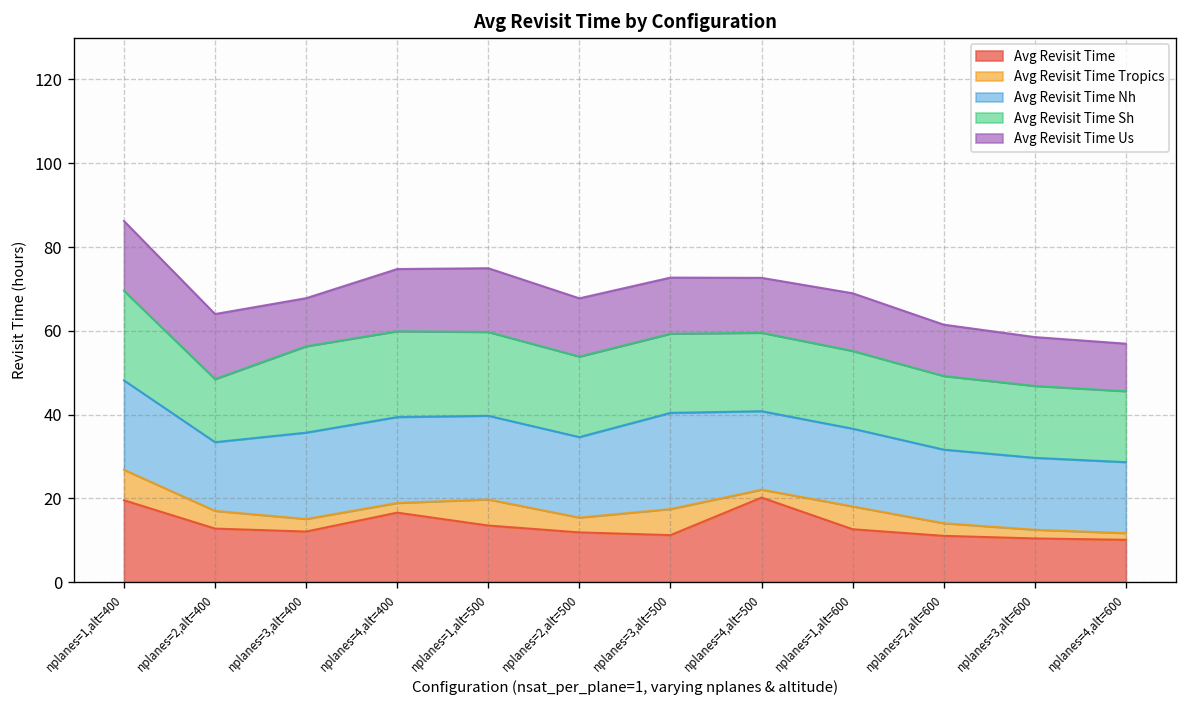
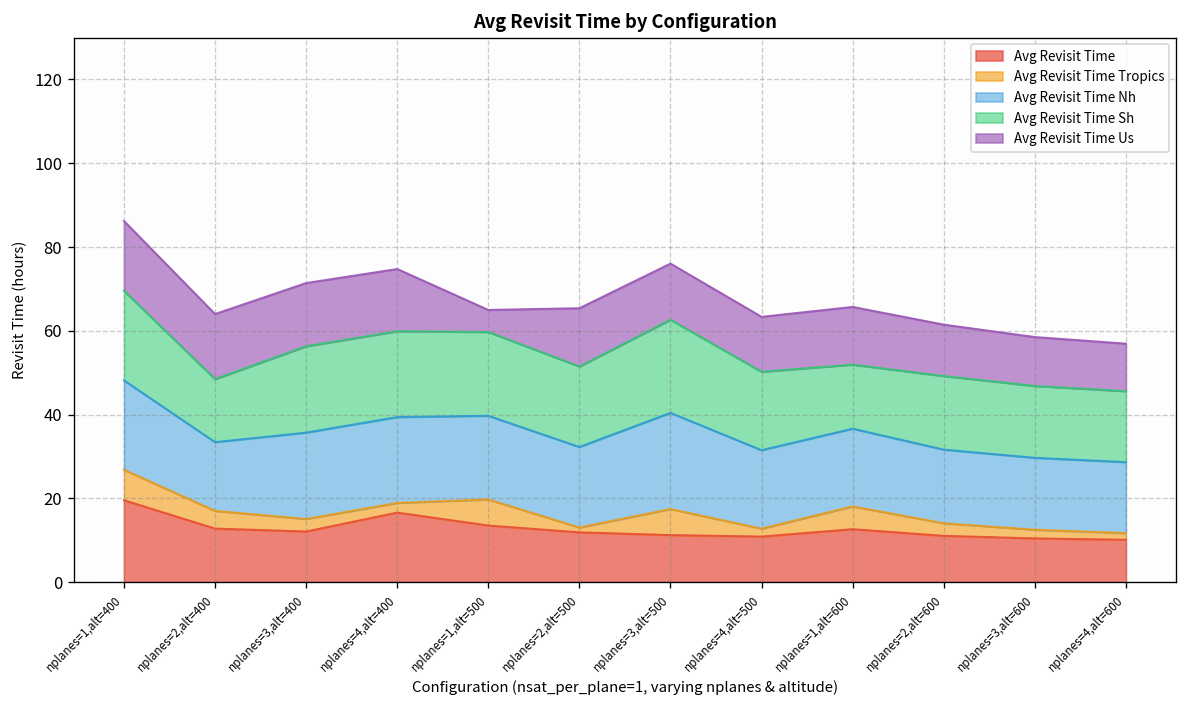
  {
    "Avg Revisit Time": {
      "nplanes=1,alt=400": 20,
      "nplanes=2,alt=400": 13,
      "nplanes=3,alt=400": 12,
      "nplanes=4,alt=400": 17,
      "nplanes=1,alt=500": 14,
      "nplanes=2,alt=500": 12,
      "nplanes=3,alt=500": 11,
-     "nplanes=4,alt=500": 20,
+     "nplanes=4,alt=500": 11,
      "nplanes=1,alt=600": 13,
      "nplanes=2,alt=600": 11,
      "nplanes=3,alt=600": 10,
      "nplanes=4,alt=600": 10
    },
    "Avg Revisit Time Tropics": {
      "nplanes=1,alt=400": 7,
      "nplanes=2,alt=400": 4,
      "nplanes=3,alt=400": 3,
      "nplanes=4,alt=400": 2,
      "nplanes=1,alt=500": 6,
-     "nplanes=2,alt=500": 4,
+     "nplanes=2,alt=500": 1,
      "nplanes=3,alt=500": 6,
      "nplanes=4,alt=500": 2,
      "nplanes=1,alt=600": 5,
      "nplanes=2,alt=600": 3,
      "nplanes=3,alt=600": 2,
      "nplanes=4,alt=600": 2
    },
    "Avg Revisit Time Nh": {
      "nplanes=1,alt=400": 21,
      "nplanes=2,alt=400": 16,
      "nplanes=3,alt=400": 21,
      "nplanes=4,alt=400": 20,
      "nplanes=1,alt=500": 20,
      "nplanes=2,alt=500": 19,
      "nplanes=3,alt=500": 23,
      "nplanes=4,alt=500": 19,
      "nplanes=1,alt=600": 19,
      "nplanes=2,alt=600": 18,
      "nplanes=3,alt=600": 17,
      "nplanes=4,alt=600": 17
    },
    "Avg Revisit Time Sh": {
      "nplanes=1,alt=400": 21,
      "nplanes=2,alt=400": 15,
      "nplanes=3,alt=400": 21,
      "nplanes=4,alt=400": 20,
      "nplanes=1,alt=500": 20,
      "nplanes=2,alt=500": 19,
-     "nplanes=3,alt=500": 19,
+     "nplanes=3,alt=500": 22,
      "nplanes=4,alt=500": 19,
-     "nplanes=1,alt=600": 19,
+     "nplanes=1,alt=600": 15,
      "nplanes=2,alt=600": 18,
      "nplanes=3,alt=600": 17,
      "nplanes=4,alt=600": 17
    },
    "Avg Revisit Time Us": {
      "nplanes=1,alt=400": 17,
      "nplanes=2,alt=400": 16,
-     "nplanes=3,alt=400": 11,
+     "nplanes=3,alt=400": 15,
      "nplanes=4,alt=400": 15,
-     "nplanes=1,alt=500": 15,
+     "nplanes=1,alt=500": 5,
      "nplanes=2,alt=500": 14,
      "nplanes=3,alt=500": 13,
      "nplanes=4,alt=500": 13,
      "nplanes=1,alt=600": 14,
      "nplanes=2,alt=600": 12,
      "nplanes=3,alt=600": 12,
      "nplanes=4,alt=600": 11
    }
  }
